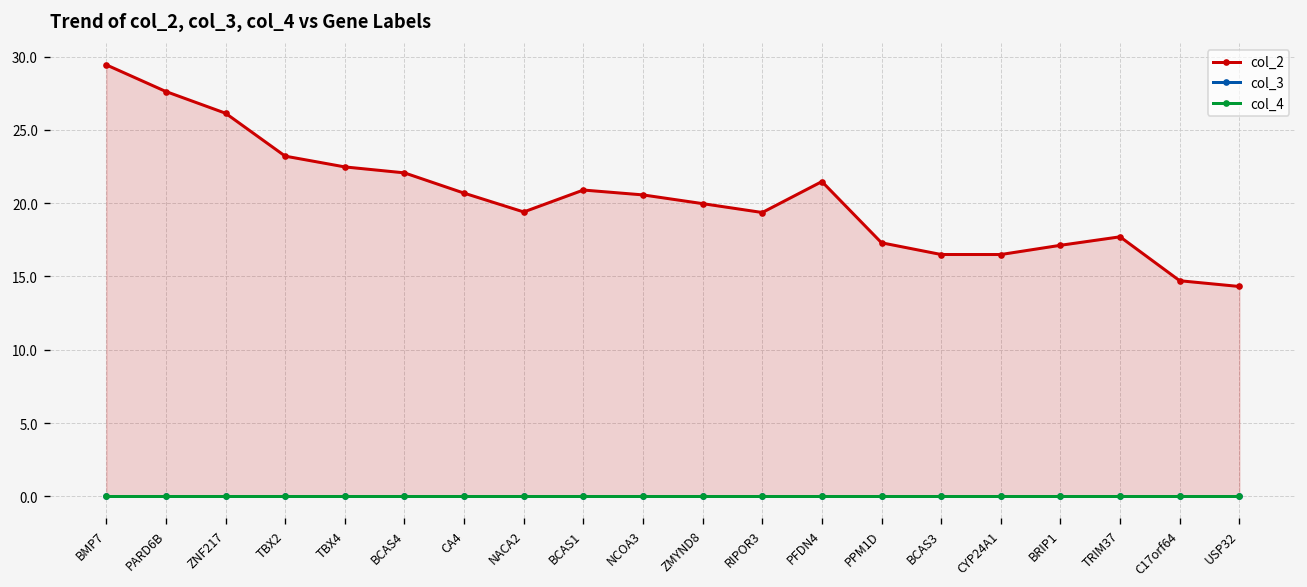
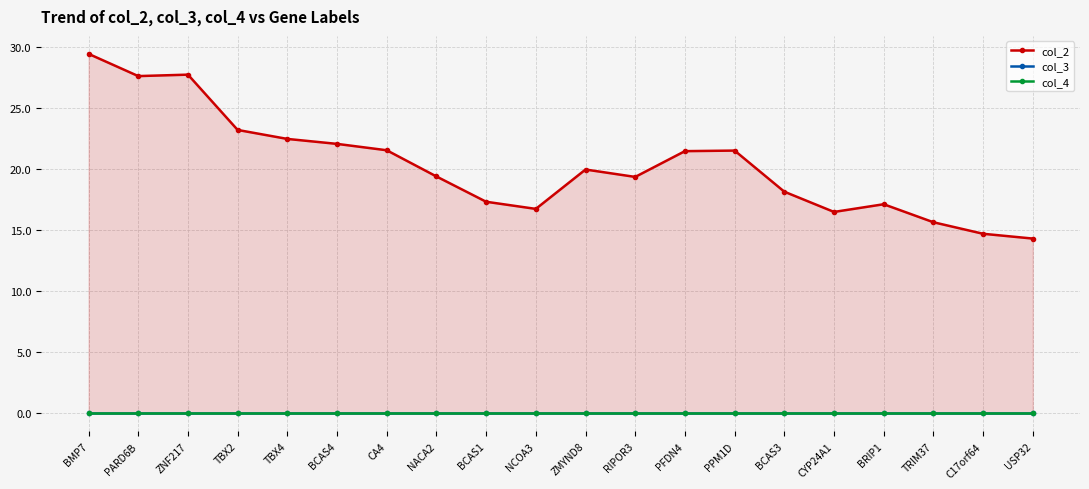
  {
    "col_2": {
      "BMP7": 29.4,
      "PARD6B": 27.6,
-     "ZNF217": 26.1,
+     "ZNF217": 27.7,
      "TBX2": 23.2,
      "TBX4": 22.5,
      "BCAS4": 22.1,
-     "CA4": 20.7,
+     "CA4": 21.6,
      "NACA2": 19.4,
-     "BCAS1": 20.9,
-     "NCOA3": 20.6,
+     "BCAS1": 17.3,
+     "NCOA3": 16.7,
      "ZMYND8": 20.0,
      "RIPOR3": 19.4,
      "PFDN4": 21.5,
-     "PPM1D": 17.3,
-     "BCAS3": 16.5,
+     "PPM1D": 21.5,
+     "BCAS3": 18.2,
      "CYP24A1": 16.5,
      "BRIP1": 17.1,
-     "TRIM37": 17.7,
+     "TRIM37": 15.7,
      "C17orf64": 14.7,
      "USP32": 14.3
    },
    "col_4": {
      "BMP7": 0.0,
      "PARD6B": 0.0,
      "ZNF217": 0.0,
      "TBX2": 0.0,
      "TBX4": 0.0,
      "BCAS4": 0.0,
      "CA4": 0.0,
      "NACA2": 0.0,
      "BCAS1": 0.0,
      "NCOA3": 0.0,
      "ZMYND8": 0.0,
      "RIPOR3": 0.0,
      "PFDN4": 0.0,
      "PPM1D": 0.0,
      "BCAS3": 0.0,
      "CYP24A1": 0.0,
      "BRIP1": 0.0,
      "TRIM37": 0.0,
      "C17orf64": 0.0,
      "USP32": 0.0
    }
  }
